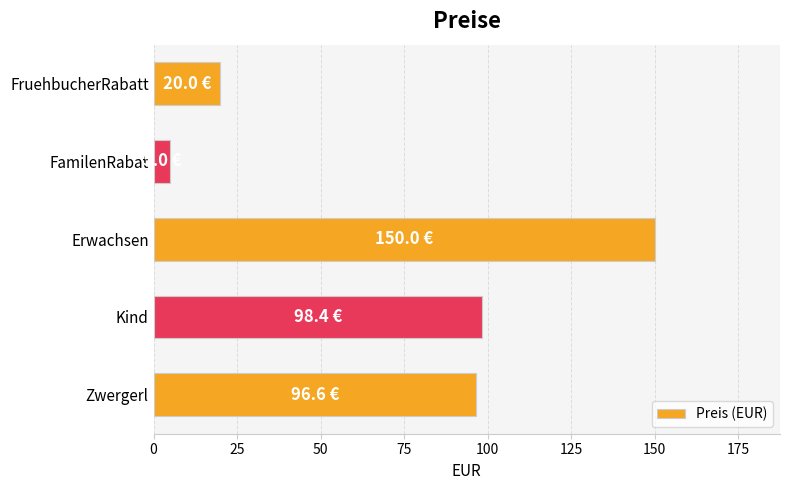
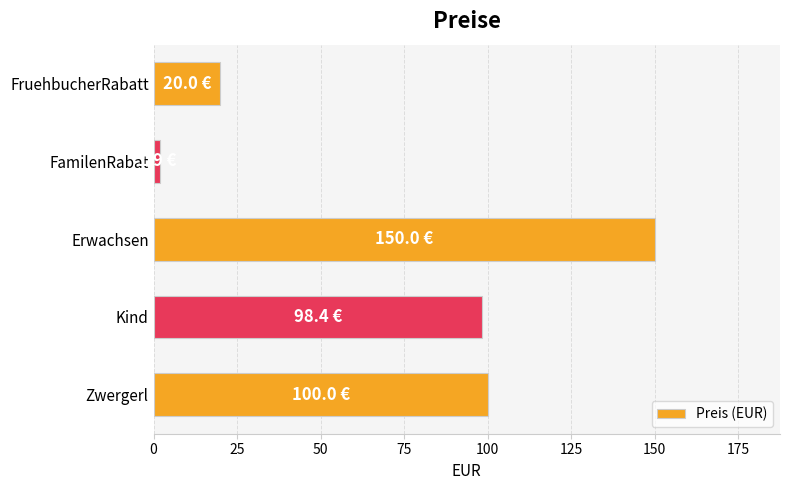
  {
    "FruehbucherRabatt": 20.0,
-   "FamilenRabat": 5,
+   "FamilenRabat": 2,
    "Erwachsen": 150.0,
    "Kind": 98.4,
-   "Zwergerl": 96.6
+   "Zwergerl": 100.0
  }
